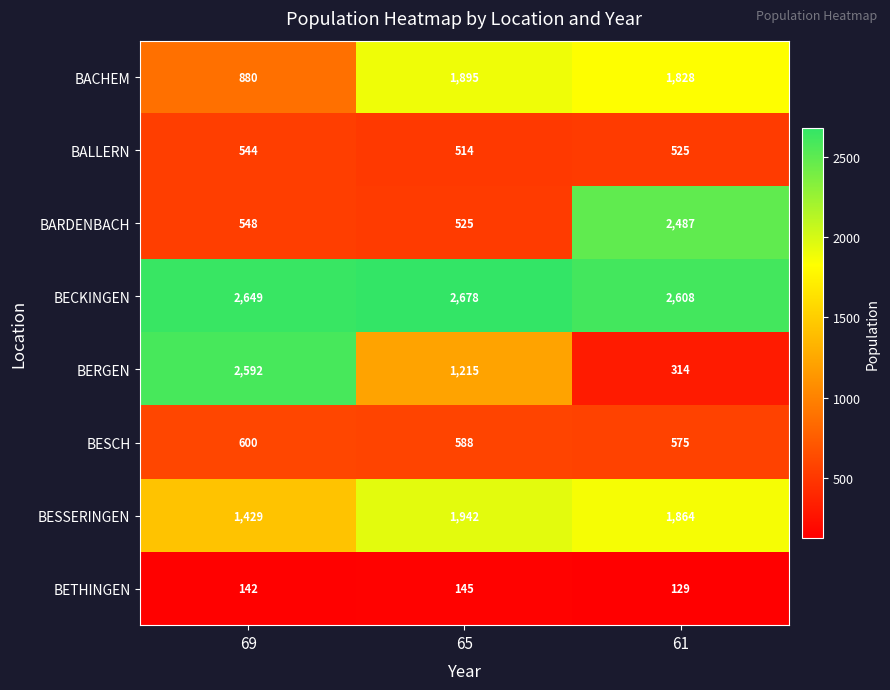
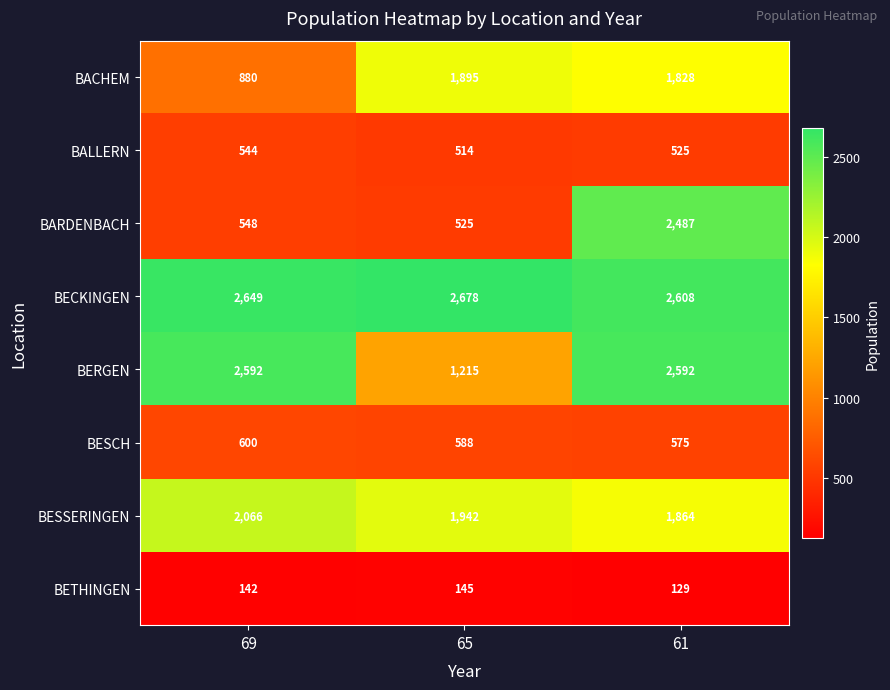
  {
    "BACHEM": {
      "69": "880",
      "65": "1,895",
      "61": "1,828"
    },
    "BALLERN": {
      "69": "544",
      "65": "514",
      "61": "525"
    },
    "BARDENBACH": {
      "69": "548",
      "65": "525",
      "61": "2,487"
    },
    "BECKINGEN": {
      "69": "2,649",
      "65": "2,678",
      "61": "2,608"
    },
    "BERGEN": {
      "69": "2,592",
      "65": "1,215",
-     "61": "314"
+     "61": "2,592"
    },
    "BESCH": {
      "69": "600",
      "65": "588",
      "61": "575"
    },
    "BESSERINGEN": {
-     "69": "1,429",
+     "69": "2,066",
      "65": "1,942",
      "61": "1,864"
    },
    "BETHINGEN": {
      "69": "142",
      "65": "145",
      "61": "129"
    }
  }
